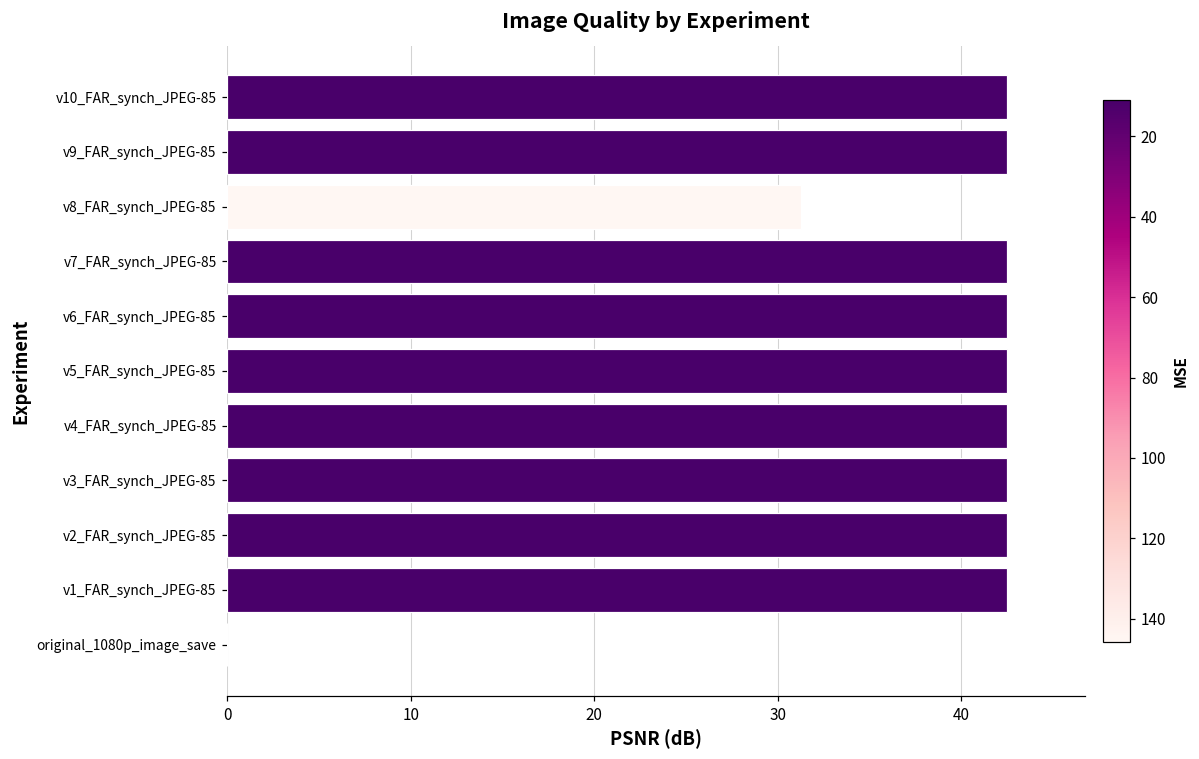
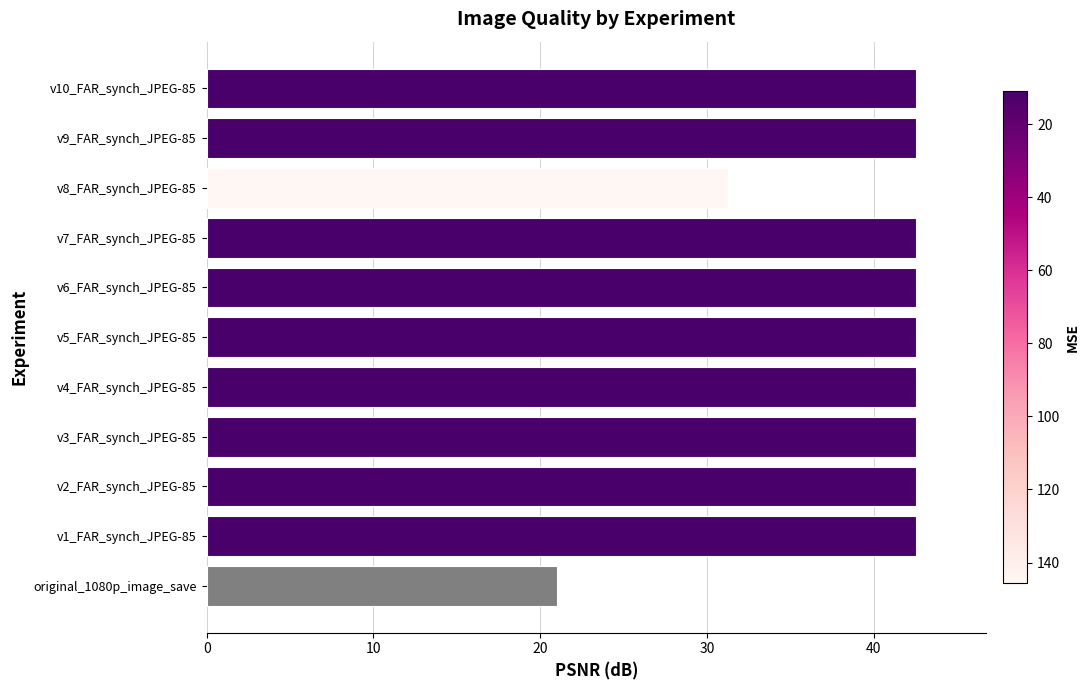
  {
    "v10_FAR_synch_JPEG-85": 42.5,
    "v9_FAR_synch_JPEG-85": 42.5,
    "v8_FAR_synch_JPEG-85": 31.3,
    "v7_FAR_synch_JPEG-85": 42.5,
    "v6_FAR_synch_JPEG-85": 42.5,
    "v5_FAR_synch_JPEG-85": 42.5,
    "v4_FAR_synch_JPEG-85": 42.5,
    "v3_FAR_synch_JPEG-85": 42.5,
    "v2_FAR_synch_JPEG-85": 42.5,
    "v1_FAR_synch_JPEG-85": 42.5,
-   "original_1080p_image_save": 0
+   "original_1080p_image_save": 21
  }
